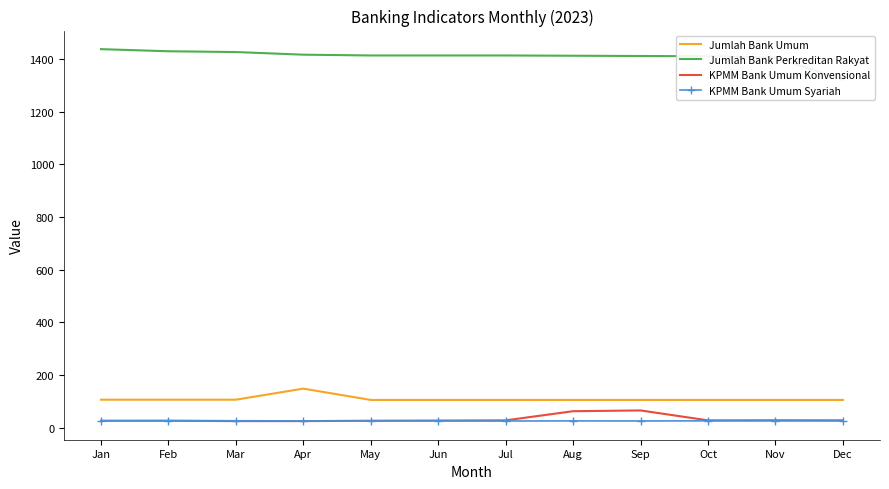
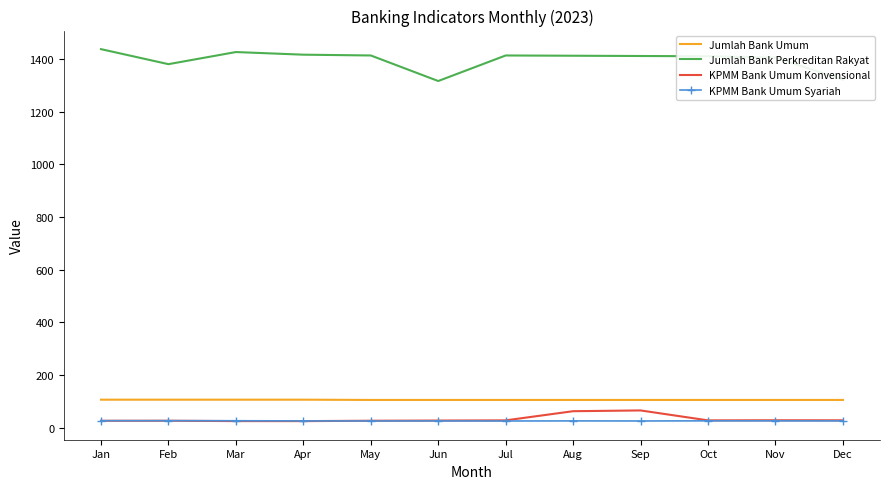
  {
    "Jumlah Bank Umum": {
      "Jan": 110,
      "Feb": 110,
      "Mar": 110,
-     "Apr": 150,
+     "Apr": 110,
      "May": 110,
      "Jun": 110,
      "Jul": 110,
      "Aug": 110,
      "Sep": 110,
      "Oct": 110,
      "Nov": 110,
      "Dec": 110
    },
    "Jumlah Bank Perkreditan Rakyat": {
      "Jan": 1440,
-     "Feb": 1430,
+     "Feb": 1380,
      "Mar": 1430,
      "Apr": 1420,
      "May": 1410,
-     "Jun": 1410,
+     "Jun": 1320,
      "Jul": 1410,
      "Aug": 1410,
      "Sep": 1410
    },
    "KPMM Bank Umum Konvensional": {
      "Aug": 60,
      "Sep": 70
    },
    "KPMM Bank Umum Syariah": {
      "Aug": 30,
      "Sep": 30
    }
  }
